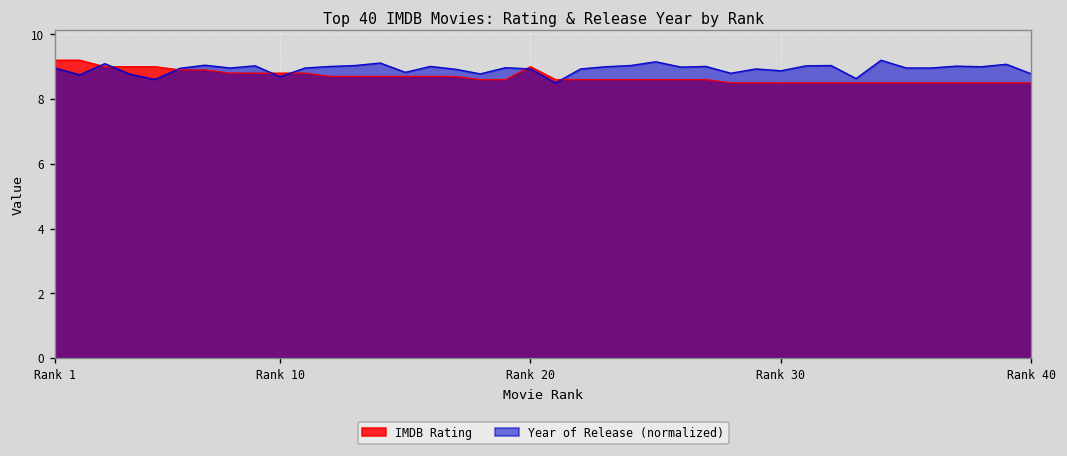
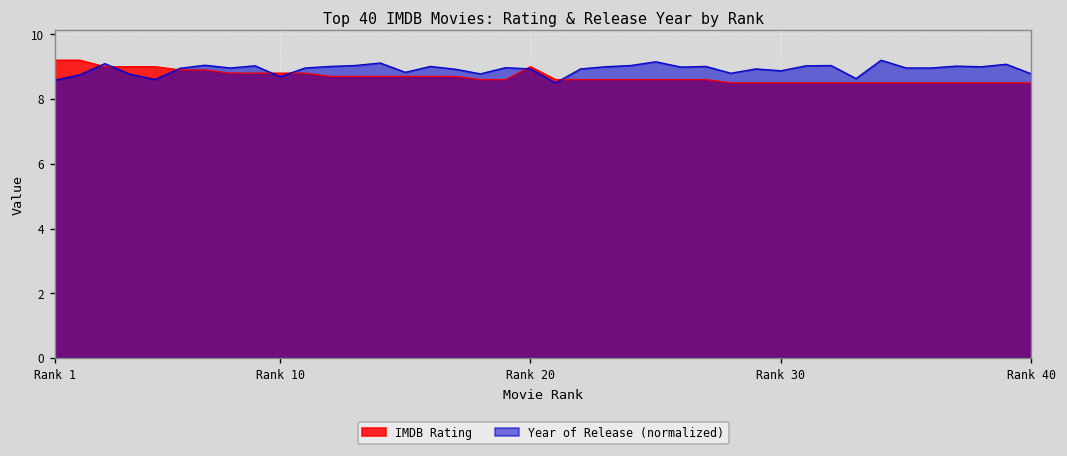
  {
    "IMDB Rating": {
      "Rank 1": 9.2,
      "Rank 10": 8.8,
      "Rank 30": 8.5,
      "Rank 40": 8.5
    },
    "Year of Release (normalized)": {
-     "Rank 1": 9.0,
+     "Rank 1": 8.6,
      "Rank 10": 8.7,
      "Rank 30": 8.9,
      "Rank 40": 8.8
    }
  }
